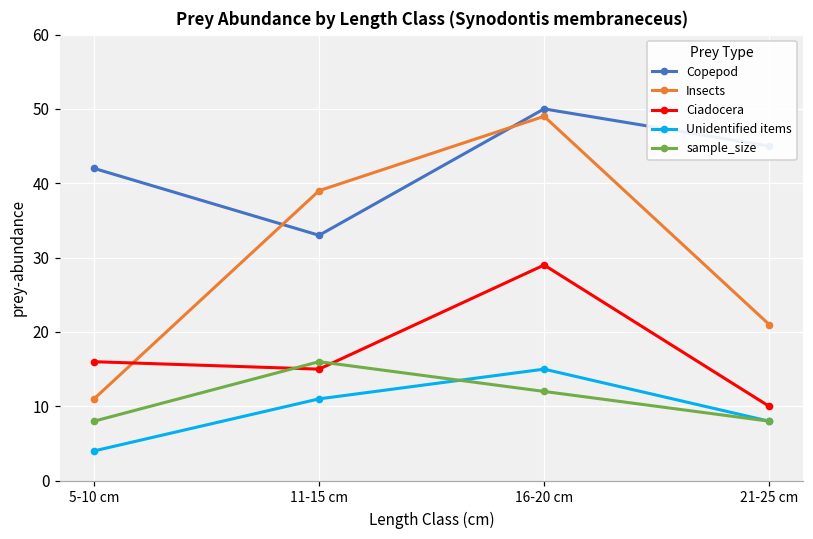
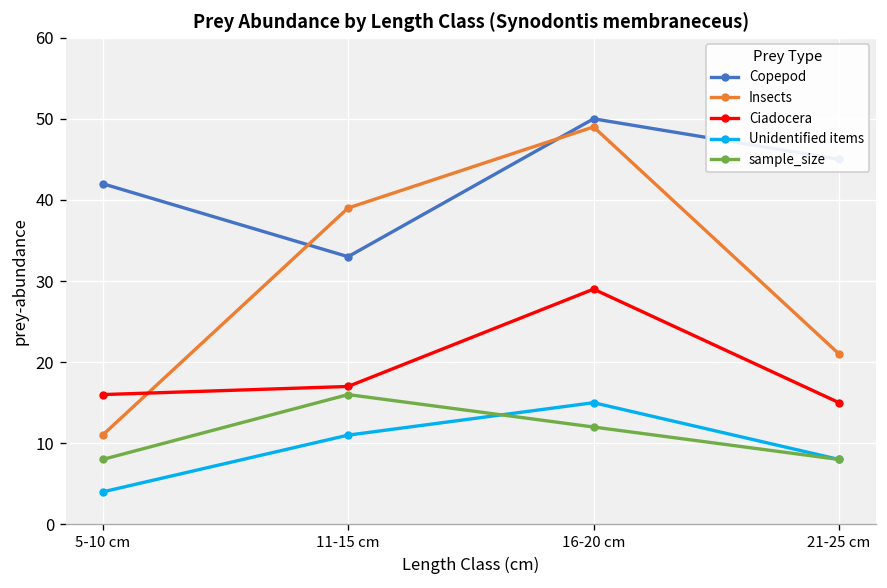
  {
    "Copepod": {
      "5-10 cm": 42,
      "11-15 cm": 33,
      "16-20 cm": 50
    },
    "Insects": {
      "5-10 cm": 11,
      "11-15 cm": 39,
      "16-20 cm": 49,
      "21-25 cm": 21
    },
    "Ciadocera": {
      "5-10 cm": 16,
-     "11-15 cm": 15,
+     "11-15 cm": 17,
      "16-20 cm": 29,
-     "21-25 cm": 10
+     "21-25 cm": 15
    },
    "Unidentified items": {
      "5-10 cm": 4,
      "11-15 cm": 11,
      "16-20 cm": 15
    },
    "sample_size": {
      "5-10 cm": 8,
      "11-15 cm": 16,
      "16-20 cm": 12
    }
  }
